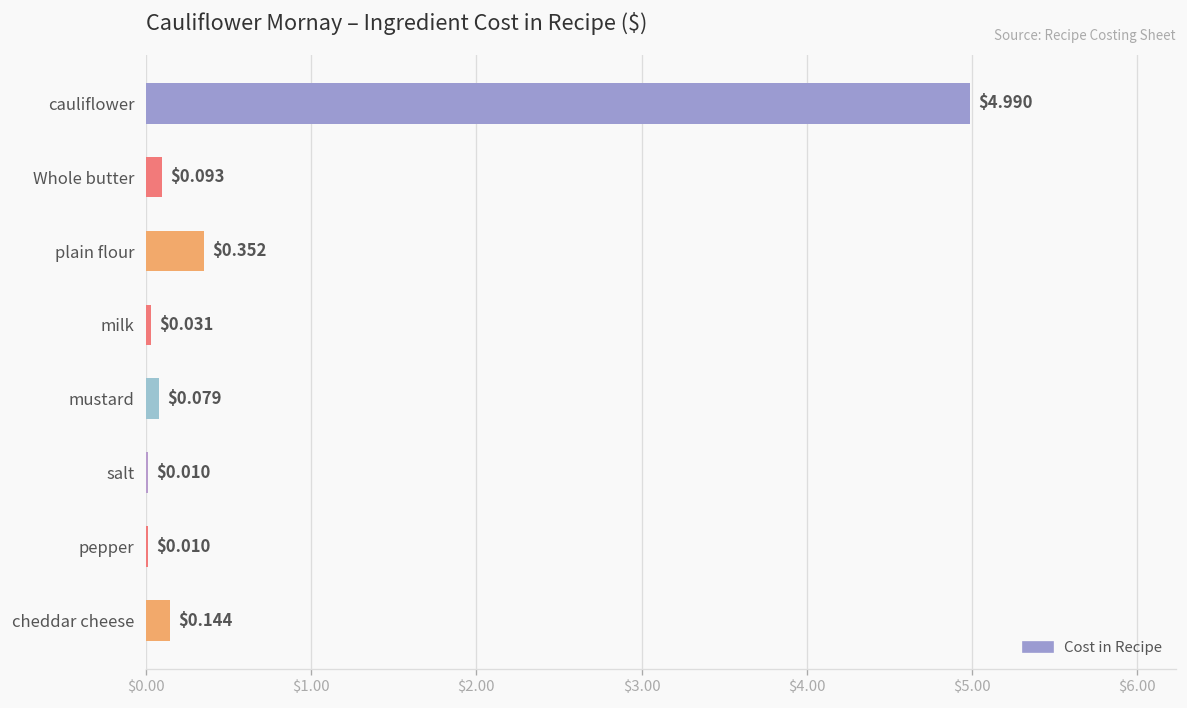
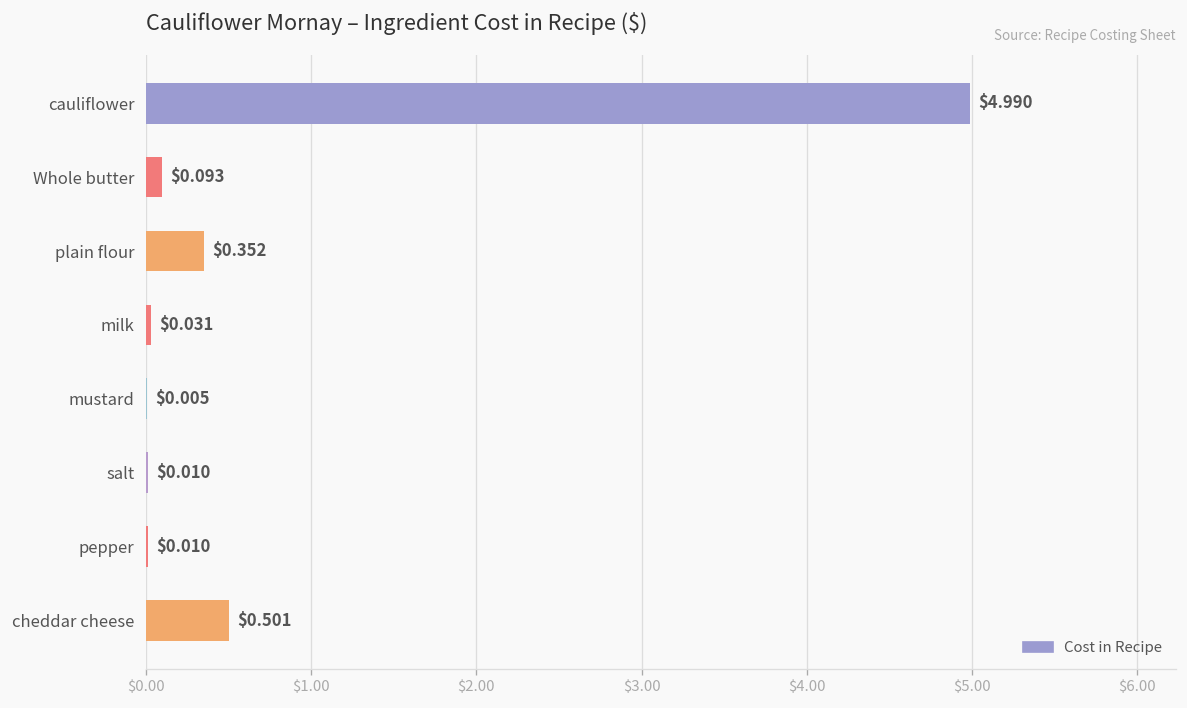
  {
    "cauliflower": "$4.990",
    "Whole butter": "$0.093",
    "plain flour": "$0.352",
    "milk": "$0.031",
-   "mustard": "$0.079",
+   "mustard": "$0.005",
    "salt": "$0.010",
    "pepper": "$0.010",
-   "cheddar cheese": "$0.144"
+   "cheddar cheese": "$0.501"
  }
